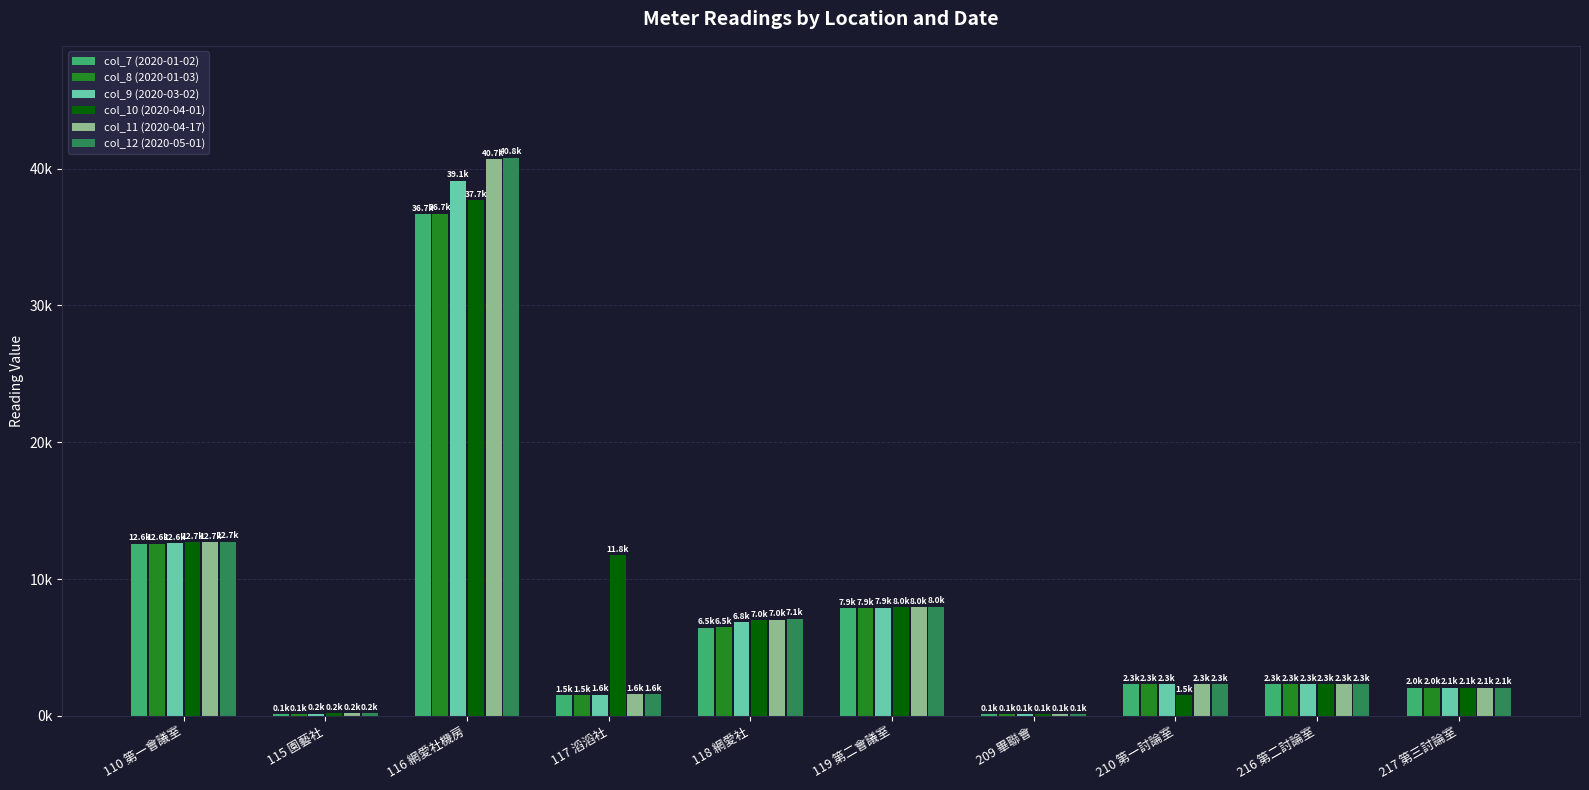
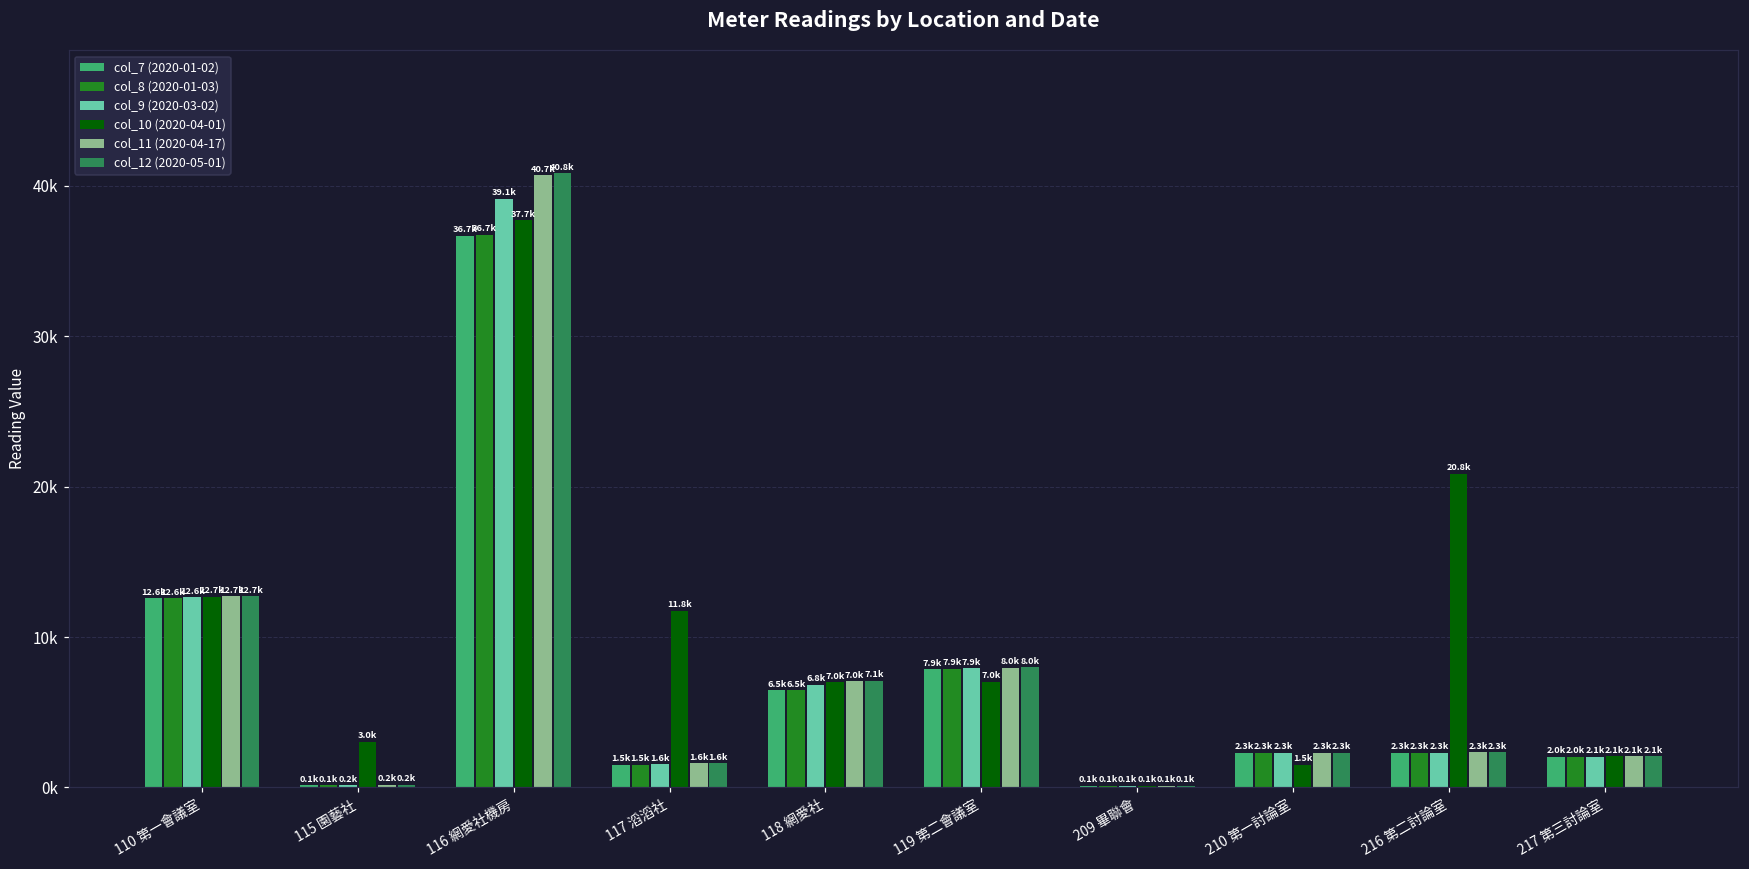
  {
    "col_10 (2020-04-01)": {
-     "115 園藝社": "0.2k",
+     "115 園藝社": "3.0k",
      "116 網愛社機房": "37.7k",
      "117 滔滔社": "11.8k",
      "118 網愛社": "7.0k",
-     "119 第二會議室": "8.0k",
+     "119 第二會議室": "7.0k",
      "209 畢聯會": "0.1k",
      "210 第一討論室": "1.5k",
-     "216 第二討論室": "2.3k",
+     "216 第二討論室": "20.8k",
      "217 第三討論室": "2.1k"
    }
  }
